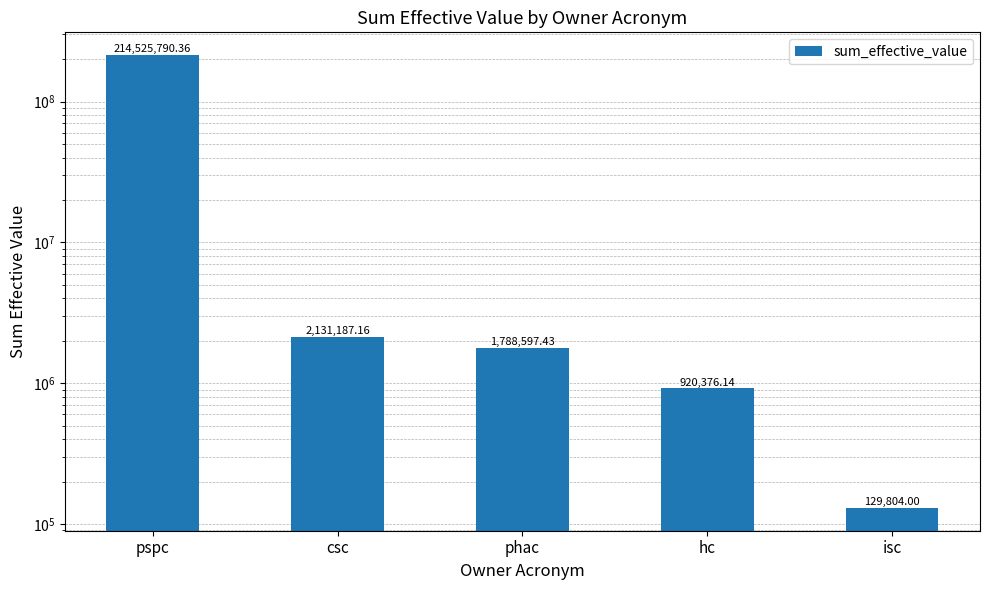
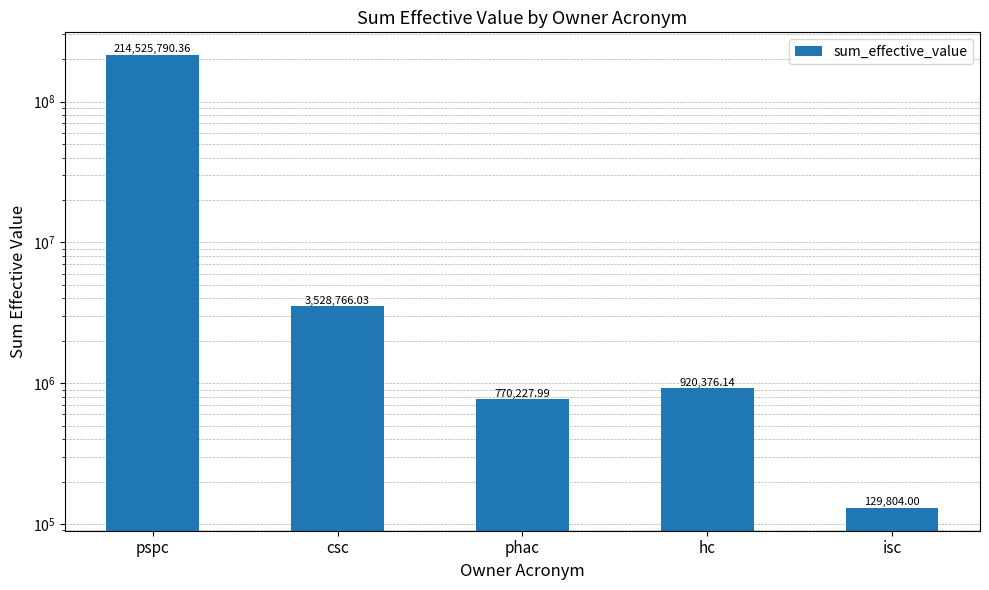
  {
    "pspc": "214,525,790.36",
-   "csc": "2,131,187.16",
-   "phac": "1,788,597.43",
+   "csc": "3,528,766.03",
+   "phac": "770,227.99",
    "hc": "920,376.14",
    "isc": "129,804.00"
  }
